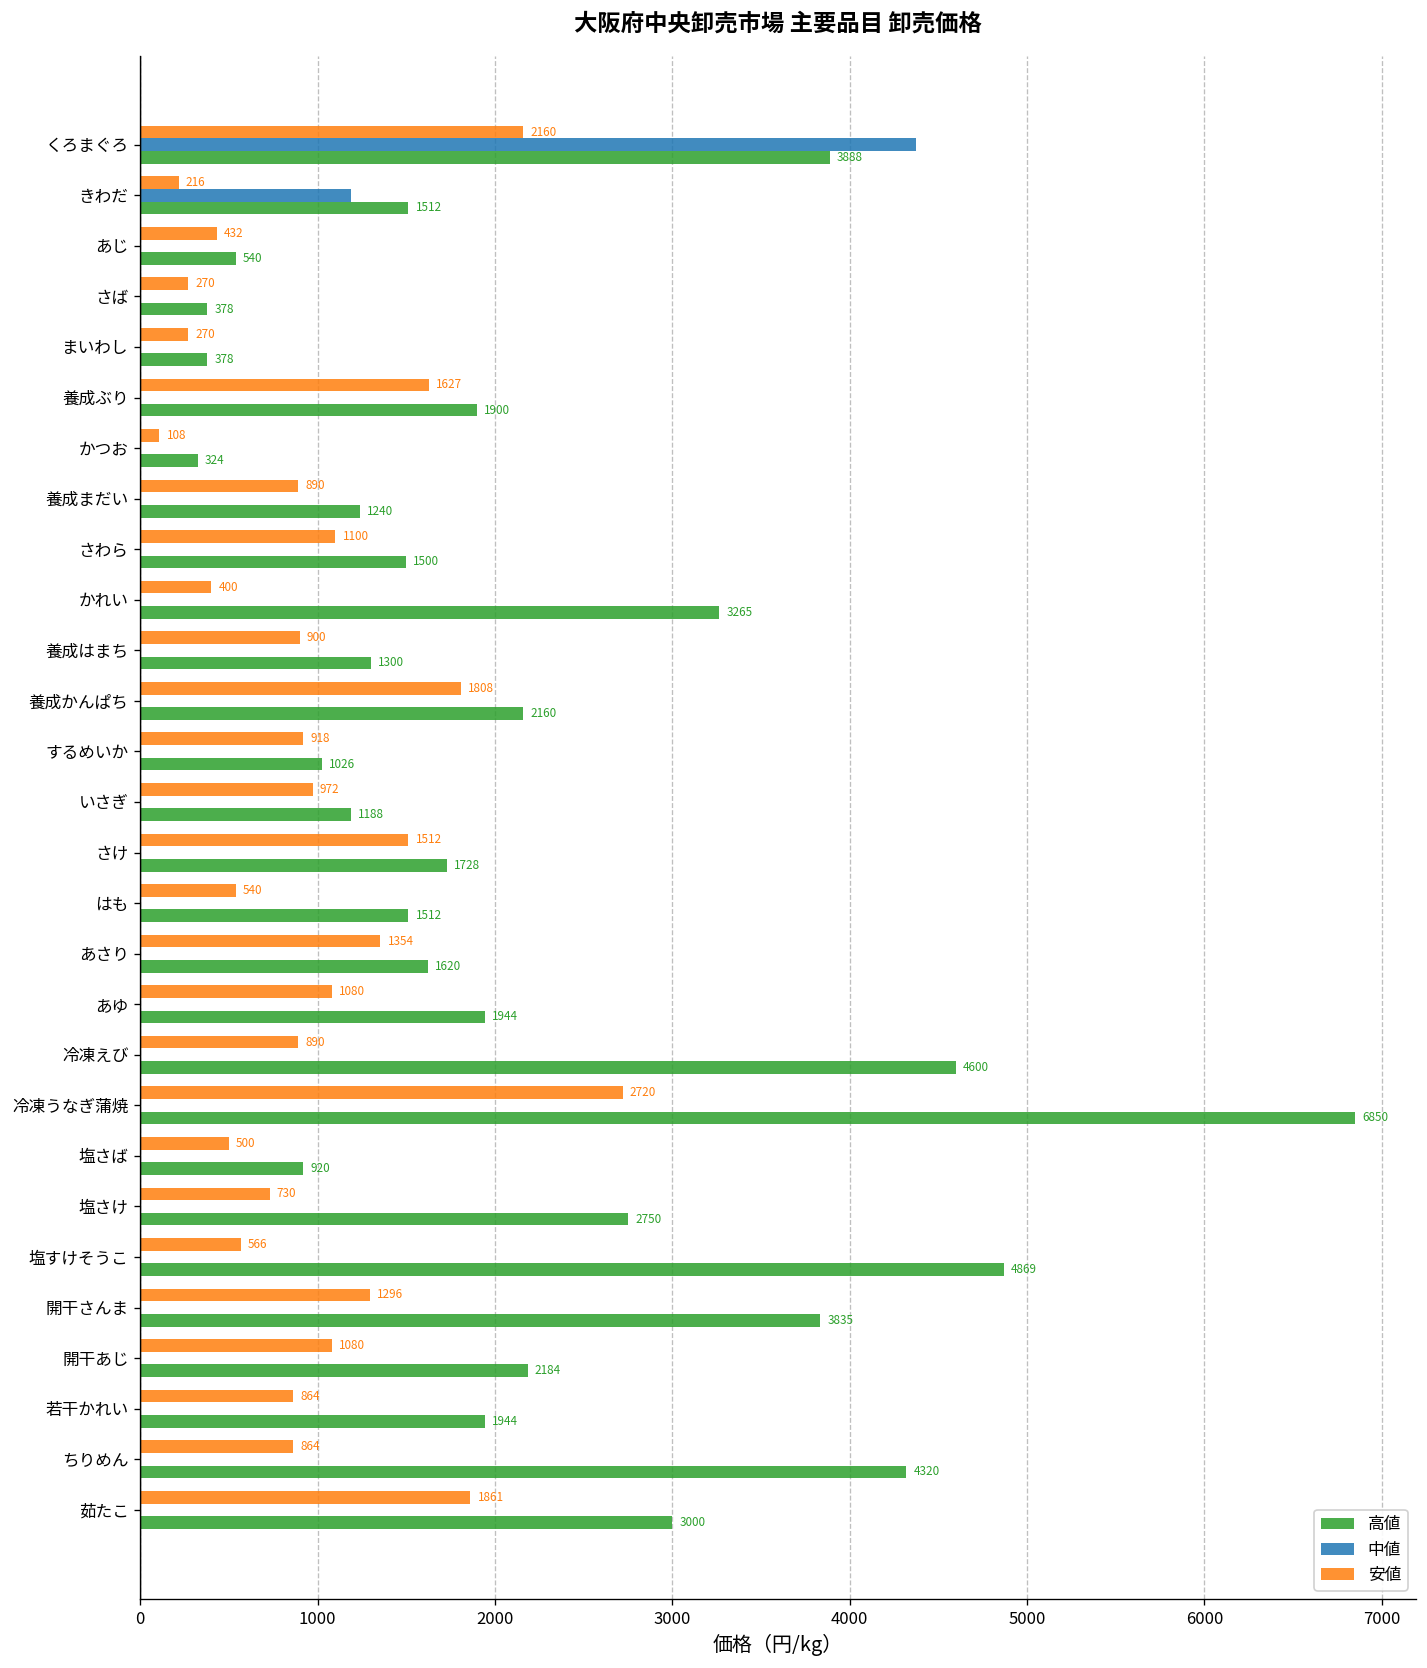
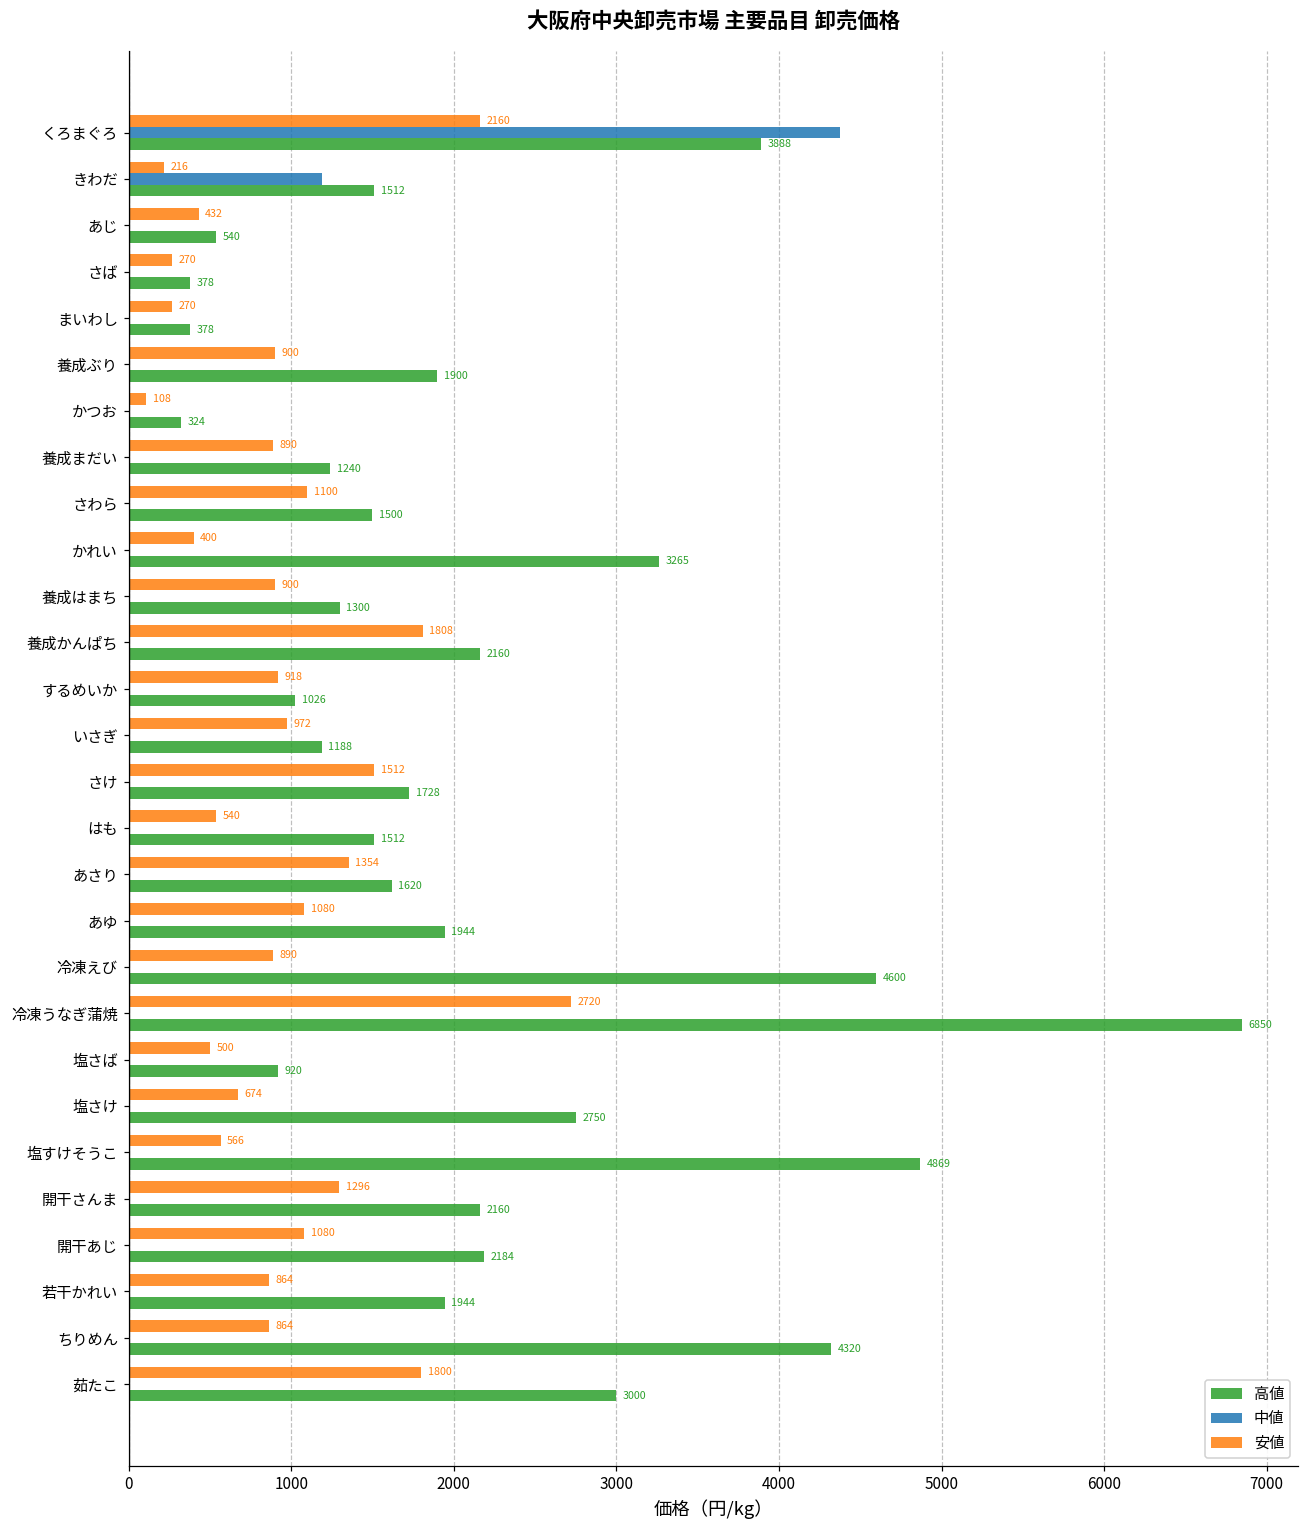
  {
    "高値": {
      "くろまぐろ": 3888,
      "きわだ": 1512,
      "あじ": 540,
      "さば": 378,
      "まいわし": 378,
      "養成ぶり": 1900,
      "かつお": 324,
      "養成まだい": 1240,
      "さわら": 1500,
      "かれい": 3265,
      "養成はまち": 1300,
      "養成かんぱち": 2160,
      "するめいか": 1026,
      "いさぎ": 1188,
      "さけ": 1728,
      "はも": 1512,
      "あさり": 1620,
      "あゆ": 1944,
      "冷凍えび": 4600,
      "冷凍うなぎ蒲焼": 6850,
      "塩さば": 920,
      "塩さけ": 2750,
      "塩すけそうこ": 4869,
-     "開干さんま": 3835,
+     "開干さんま": 2160,
      "開干あじ": 2184,
      "若干かれい": 1944,
      "ちりめん": 4320,
      "茹たこ": 3000
    },
    "中値": {
      "くろまぐろ": 4380,
      "きわだ": 1190,
      "あじ": 0,
      "さば": 0,
      "まいわし": 0,
      "養成ぶり": 0,
      "かつお": 0,
      "養成まだい": 0,
      "さわら": 0,
      "かれい": 0,
      "養成はまち": 0,
      "養成かんぱち": 0,
      "するめいか": 0,
      "いさぎ": 0,
      "さけ": 0,
      "はも": 0,
      "あさり": 0,
      "あゆ": 0,
      "冷凍えび": 0,
      "冷凍うなぎ蒲焼": 0,
      "塩さば": 0,
      "塩さけ": 0,
      "塩すけそうこ": 0,
      "開干さんま": 0,
      "開干あじ": 0,
      "若干かれい": 0,
      "ちりめん": 0,
      "茹たこ": 0
    },
    "安値": {
      "くろまぐろ": 2160,
      "きわだ": 216,
      "あじ": 432,
      "さば": 270,
      "まいわし": 270,
-     "養成ぶり": 1627,
+     "養成ぶり": 900,
      "かつお": 108,
      "養成まだい": 890,
      "さわら": 1100,
      "かれい": 400,
      "養成はまち": 900,
      "養成かんぱち": 1808,
      "するめいか": 918,
      "いさぎ": 972,
      "さけ": 1512,
      "はも": 540,
      "あさり": 1354,
      "あゆ": 1080,
      "冷凍えび": 890,
      "冷凍うなぎ蒲焼": 2720,
      "塩さば": 500,
-     "塩さけ": 730,
+     "塩さけ": 674,
      "塩すけそうこ": 566,
      "開干さんま": 1296,
      "開干あじ": 1080,
      "若干かれい": 864,
      "ちりめん": 864,
-     "茹たこ": 1861
+     "茹たこ": 1800
    }
  }
